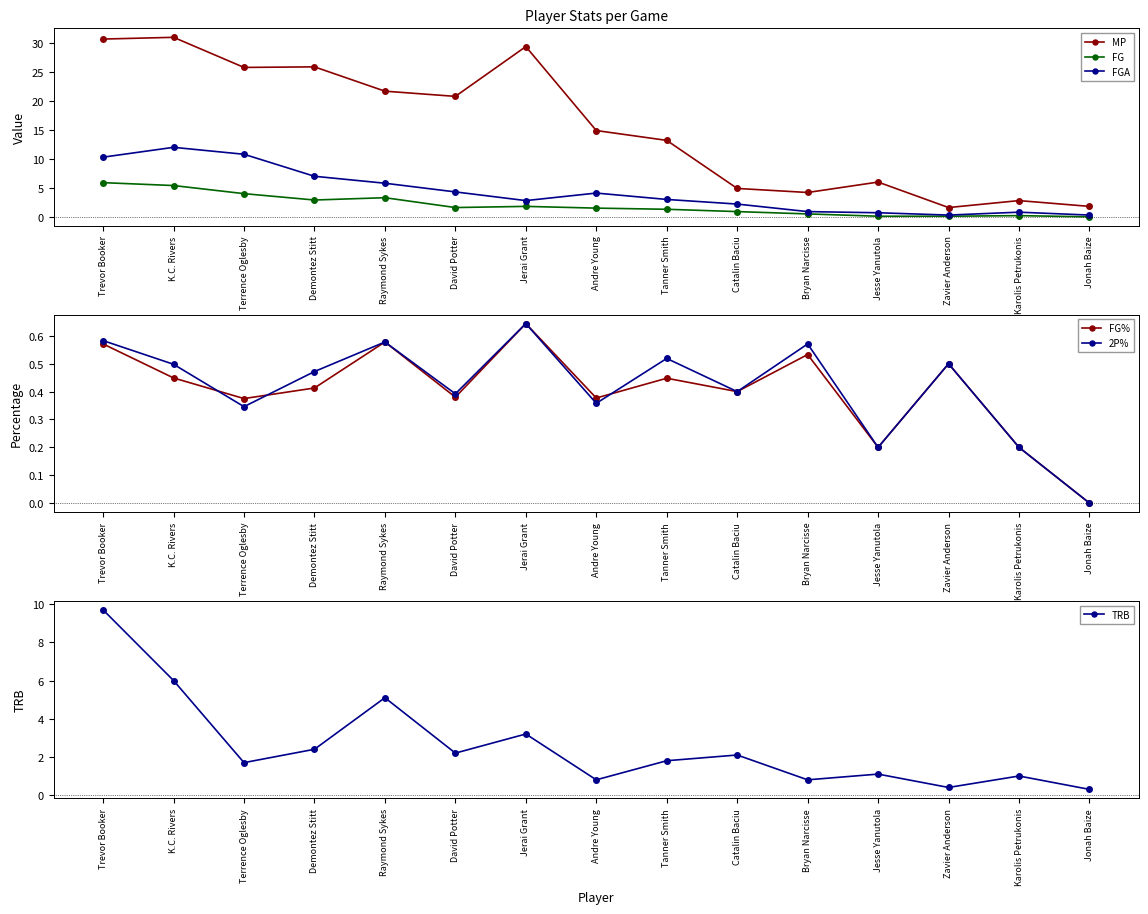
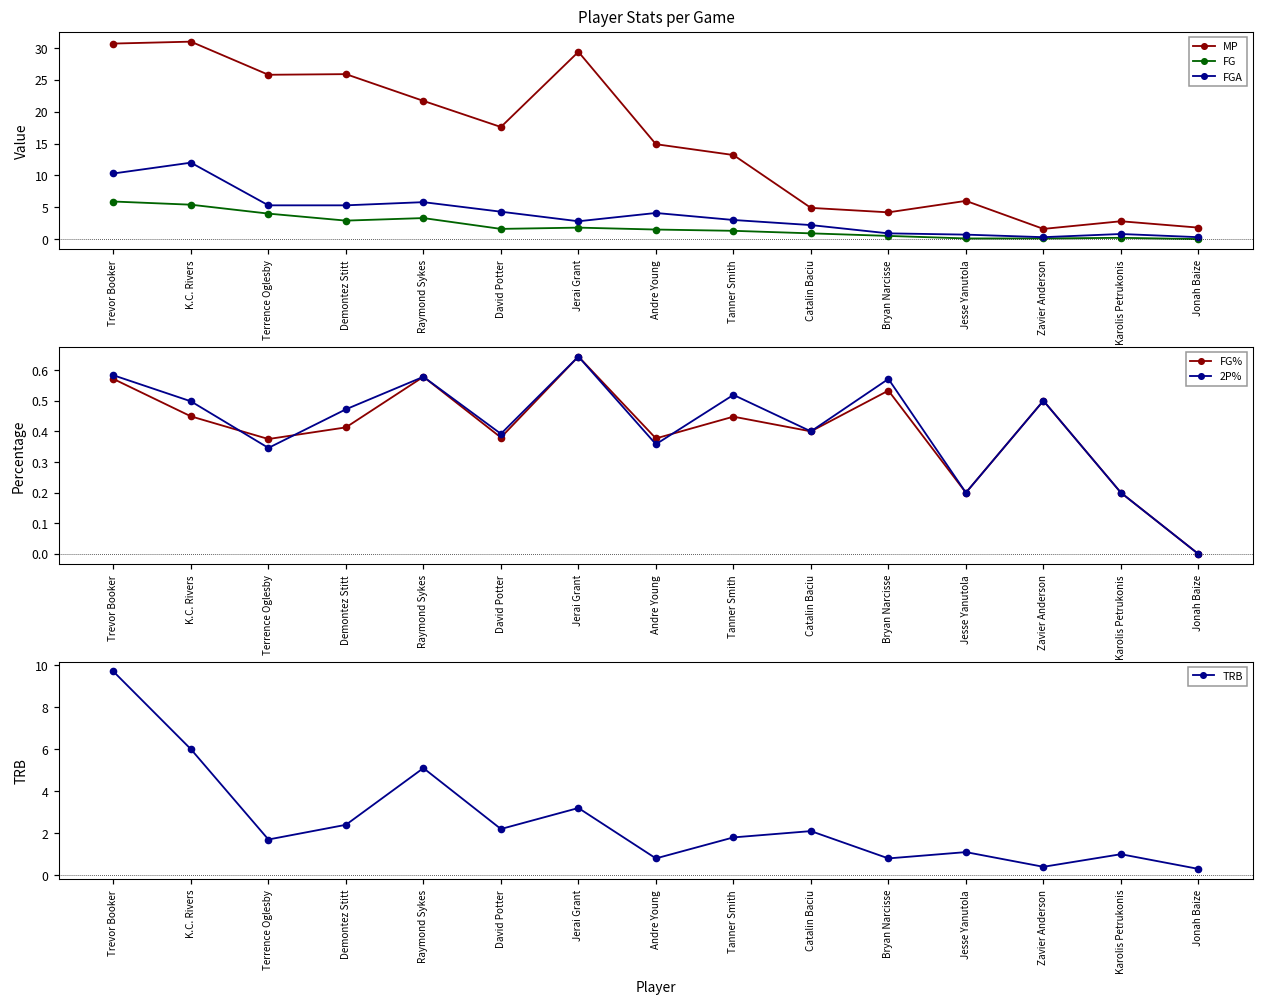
  {
    "Player Stats per Game": {
      "MP": {
        "Trevor Booker": 31,
        "K.C. Rivers": 31,
        "Terrence Oglesby": 26,
        "Demontez Stitt": 26,
        "Raymond Sykes": 22,
-       "David Potter": 21,
+       "David Potter": 18,
        "Jerai Grant": 29,
        "Andre Young": 15,
        "Tanner Smith": 13,
        "Catalin Baciu": 5,
        "Bryan Narcisse": 4,
        "Jesse Yanutola": 6,
        "Zavier Anderson": 2,
        "Karolis Petrukonis": 3,
        "Jonah Baize": 2
      },
      "FG": {
        "Trevor Booker": 6,
        "K.C. Rivers": 5,
        "Terrence Oglesby": 4,
        "Demontez Stitt": 3,
        "Raymond Sykes": 3,
        "David Potter": 2,
        "Jerai Grant": 2,
        "Andre Young": 2,
        "Tanner Smith": 1,
        "Catalin Baciu": 1,
        "Jesse Yanutola": 0,
        "Karolis Petrukonis": 0
      },
      "FGA": {
        "Trevor Booker": 10,
        "K.C. Rivers": 12,
-       "Terrence Oglesby": 11,
-       "Demontez Stitt": 7,
+       "Terrence Oglesby": 5,
+       "Demontez Stitt": 5,
        "Raymond Sykes": 6,
        "David Potter": 4,
        "Jerai Grant": 3,
        "Andre Young": 4,
        "Tanner Smith": 3,
        "Catalin Baciu": 2,
        "Jesse Yanutola": 1,
        "Karolis Petrukonis": 1
      }
    }
  }
